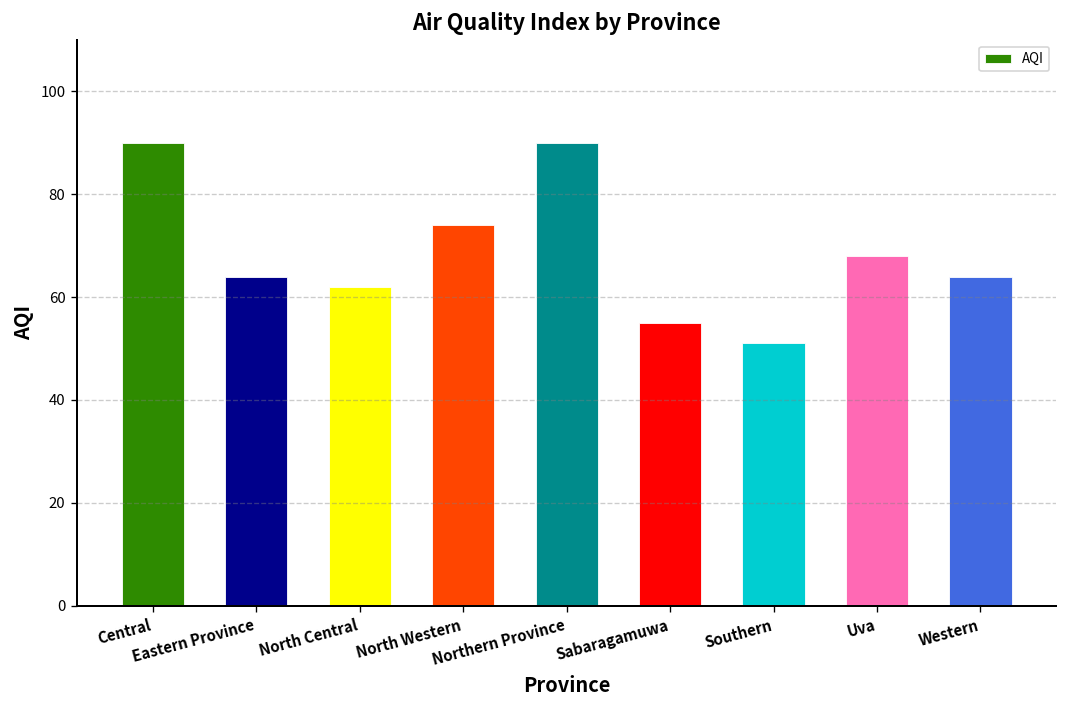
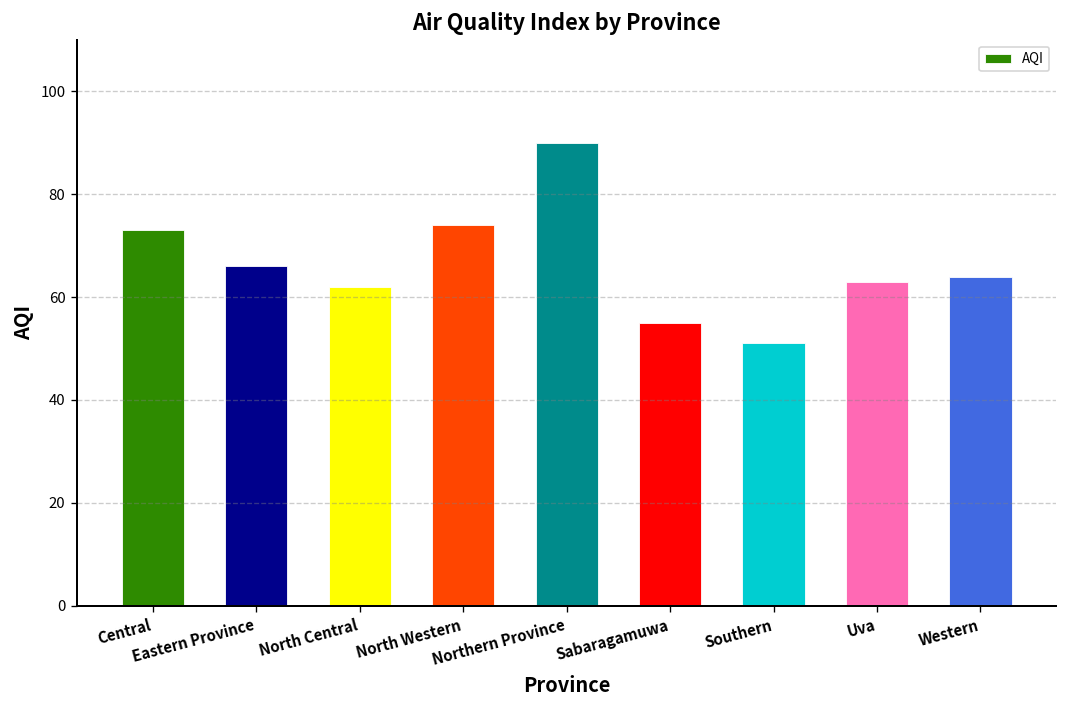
  {
-   "Central": 90,
-   "Eastern Province": 64,
+   "Central": 73,
+   "Eastern Province": 66,
    "North Central": 62,
    "North Western": 74,
    "Northern Province": 90,
    "Sabaragamuwa": 55,
    "Southern": 51,
-   "Uva": 68,
+   "Uva": 63,
    "Western": 64
  }
